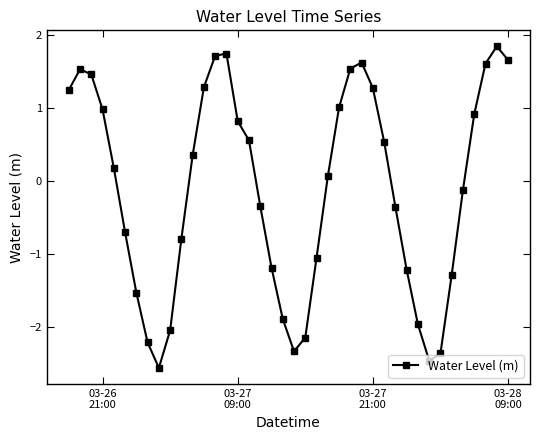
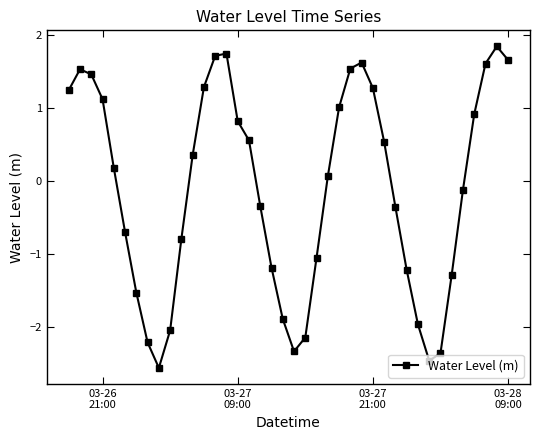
  {
-   "03-26 21:00": 1.0,
+   "03-26 21:00": 1.1,
    "03-27 09:00": 0.8,
    "03-27 21:00": 1.3,
    "03-28 09:00": 1.7
  }
